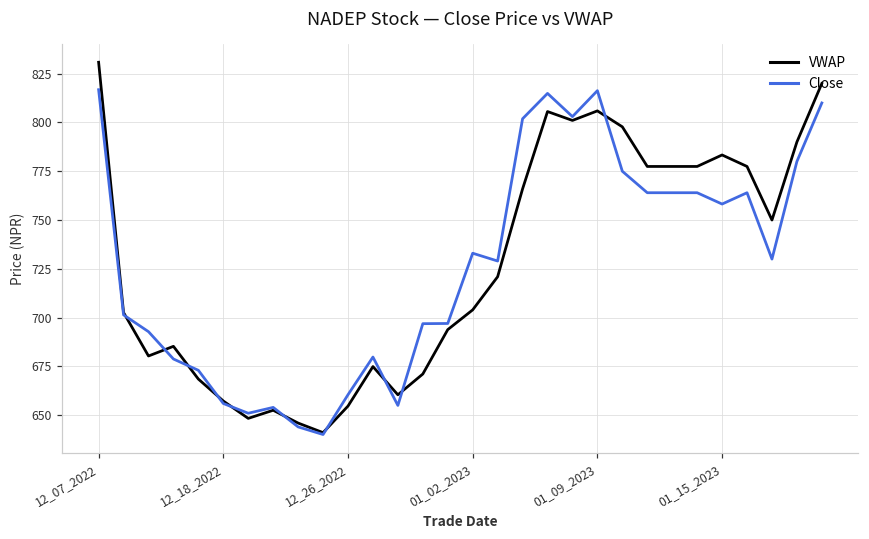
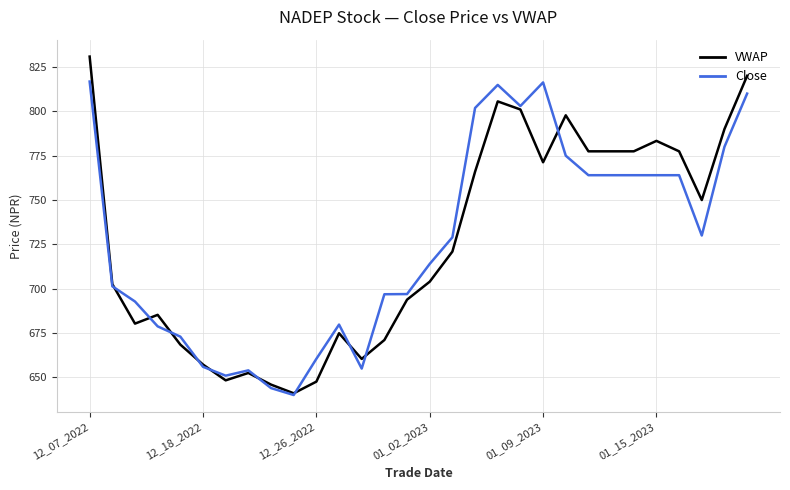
  {
    "VWAP": {
      "12_07_2022": 831,
-     "12_26_2022": 655,
+     "12_26_2022": 648,
      "01_02_2023": 704,
-     "01_09_2023": 806,
+     "01_09_2023": 771,
      "01_15_2023": 783
    },
    "Close": {
      "12_07_2022": 817,
      "12_26_2022": 661,
-     "01_02_2023": 733,
+     "01_02_2023": 714,
      "01_09_2023": 816,
-     "01_15_2023": 758
+     "01_15_2023": 764
    }
  }
